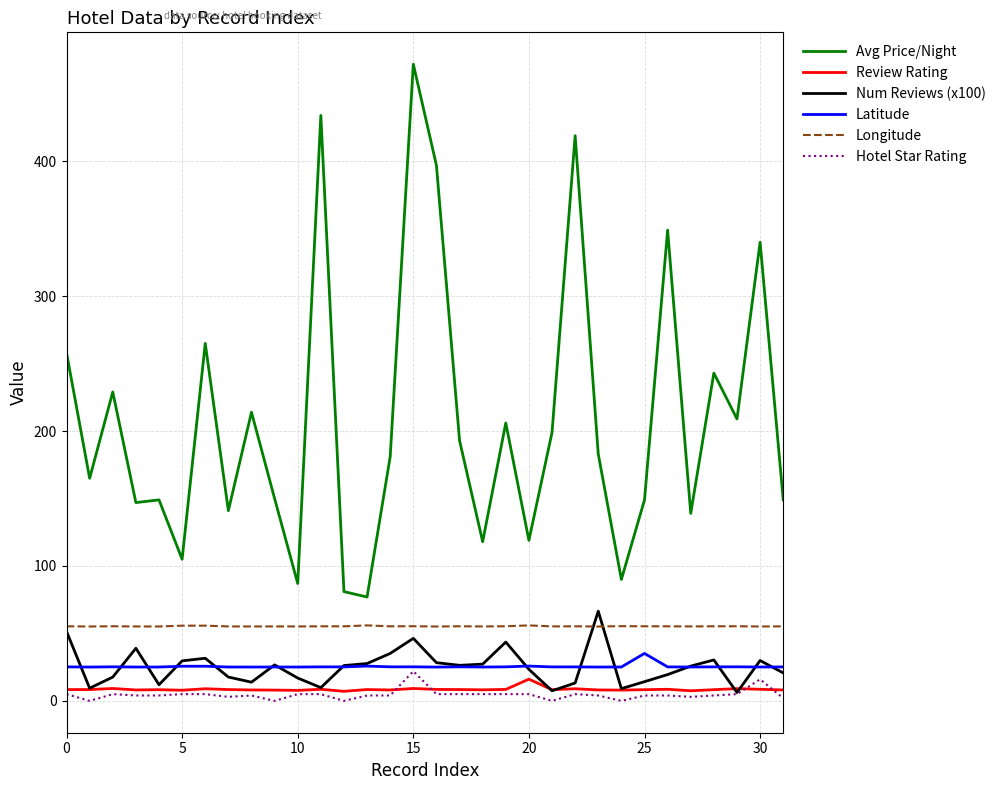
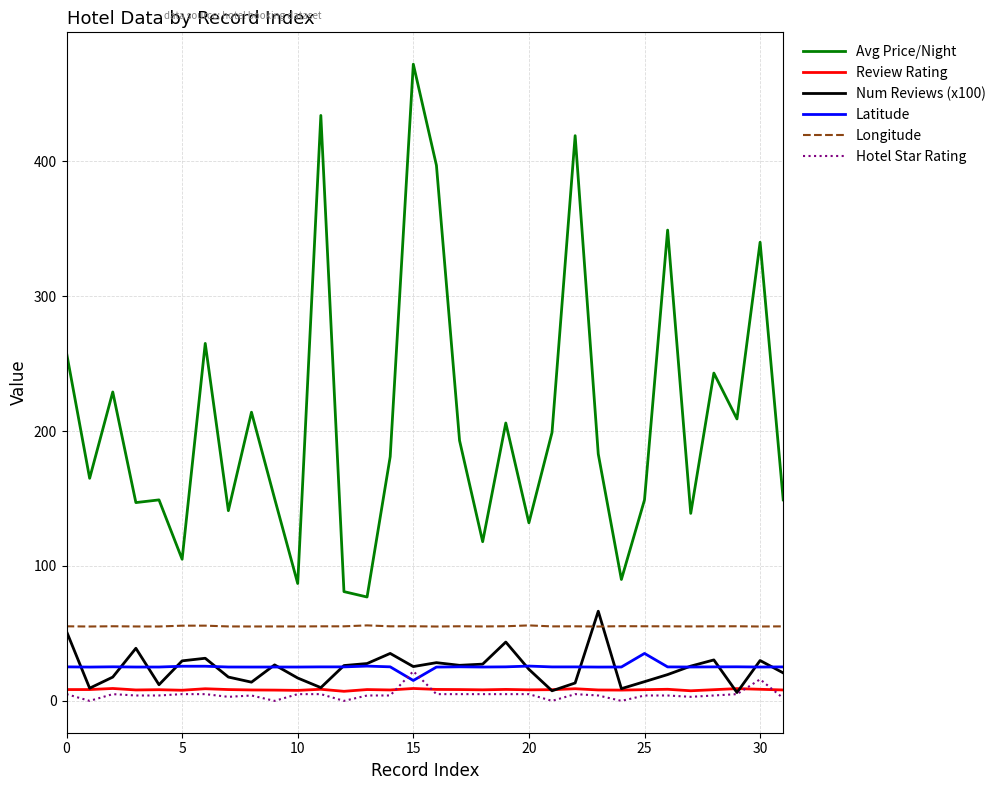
  {
    "Avg Price/Night": {
      "0": 258,
      "5": 105,
      "10": 87,
      "15": 472,
-     "20": 119,
+     "20": 132,
      "25": 149,
      "30": 340
    },
    "Review Rating": {
      "0": 8,
      "5": 8,
      "10": 8,
      "15": 9,
-     "20": 16,
+     "20": 8,
      "25": 8,
      "30": 9
    },
    "Num Reviews (x100)": {
      "0": 52,
      "5": 30,
      "10": 17,
-     "15": 46,
+     "15": 25,
      "20": 23,
      "25": 14,
      "30": 30
    },
    "Latitude": {
      "0": 25,
      "5": 26,
      "10": 25,
-     "15": 25,
+     "15": 15,
      "20": 26,
      "25": 35,
      "30": 25
    },
    "Longitude": {
      "0": 55,
      "5": 56,
      "10": 55,
      "15": 55,
      "20": 56,
      "25": 55,
      "30": 55
    },
    "Hotel Star Rating": {
      "0": 5,
      "5": 5,
      "10": 5,
      "15": 22,
      "20": 5,
      "25": 4,
      "30": 16
    }
  }
